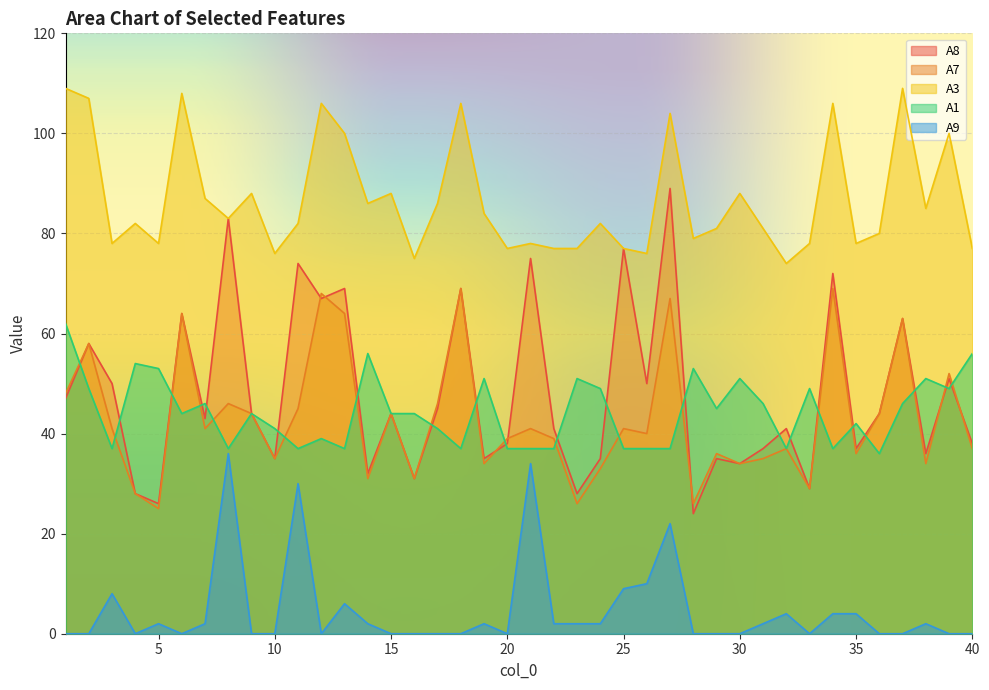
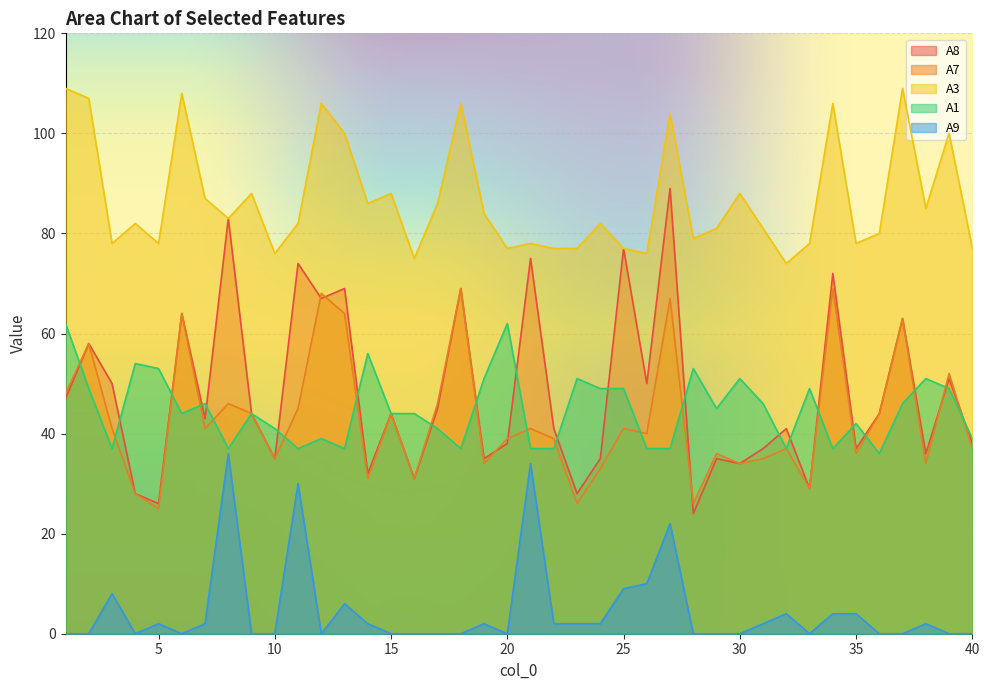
  {
    "A1": {
      "5": 53,
      "10": 41,
-     "20": 37,
-     "25": 37,
+     "20": 62,
+     "25": 49,
      "30": 51,
      "35": 42,
-     "40": 56
+     "40": 39
    },
    "A9": {
      "5": 2,
      "10": 0,
      "15": 0,
      "20": 0,
      "25": 9,
      "30": 0,
      "35": 4,
      "40": 0
    }
  }
